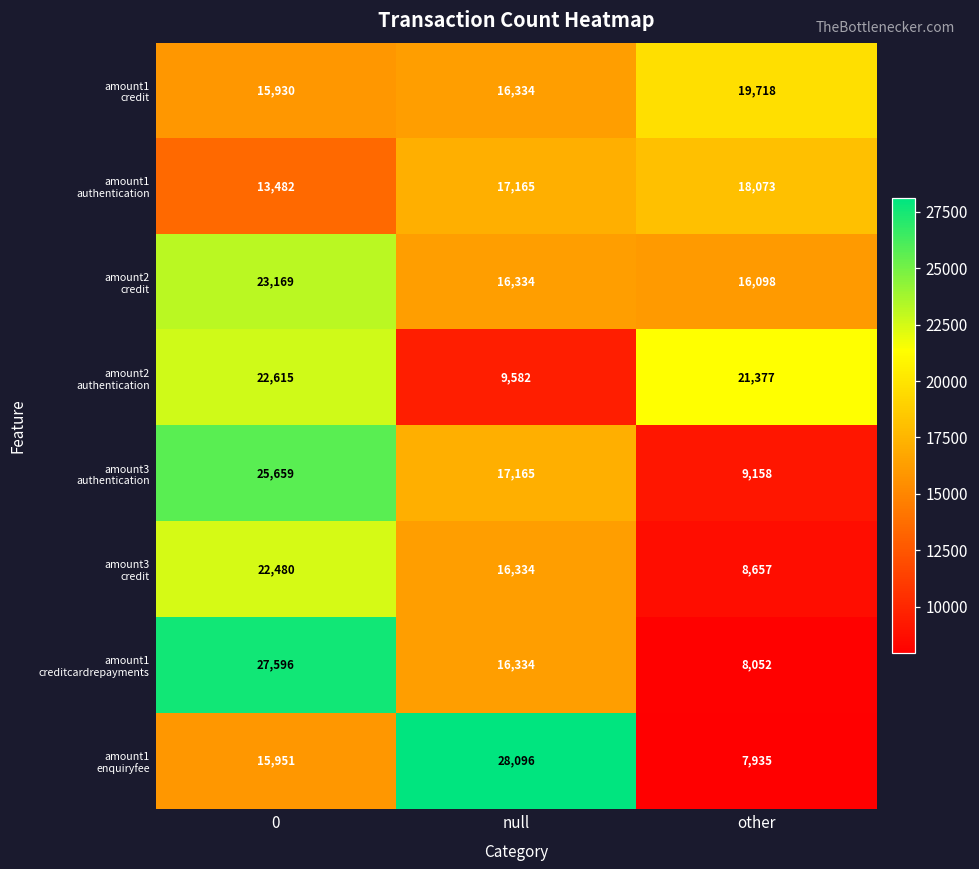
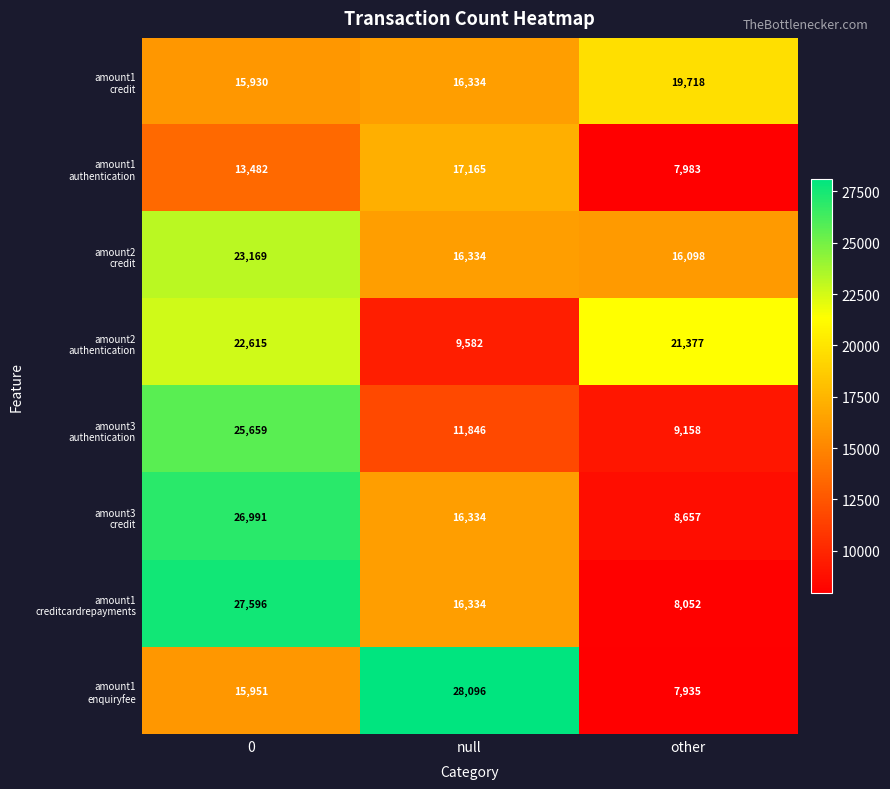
  {
    "amount1 credit": {
      "0": "15,930",
      "null": "16,334",
      "other": "19,718"
    },
    "amount1 authentication": {
      "0": "13,482",
      "null": "17,165",
-     "other": "18,073"
+     "other": "7,983"
    },
    "amount2 credit": {
      "0": "23,169",
      "null": "16,334",
      "other": "16,098"
    },
    "amount2 authentication": {
      "0": "22,615",
      "null": "9,582",
      "other": "21,377"
    },
    "amount3 authentication": {
      "0": "25,659",
-     "null": "17,165",
+     "null": "11,846",
      "other": "9,158"
    },
    "amount3 credit": {
-     "0": "22,480",
+     "0": "26,991",
      "null": "16,334",
      "other": "8,657"
    },
    "amount1 creditcardrepayments": {
      "0": "27,596",
      "null": "16,334",
      "other": "8,052"
    },
    "amount1 enquiryfee": {
      "0": "15,951",
      "null": "28,096",
      "other": "7,935"
    }
  }
